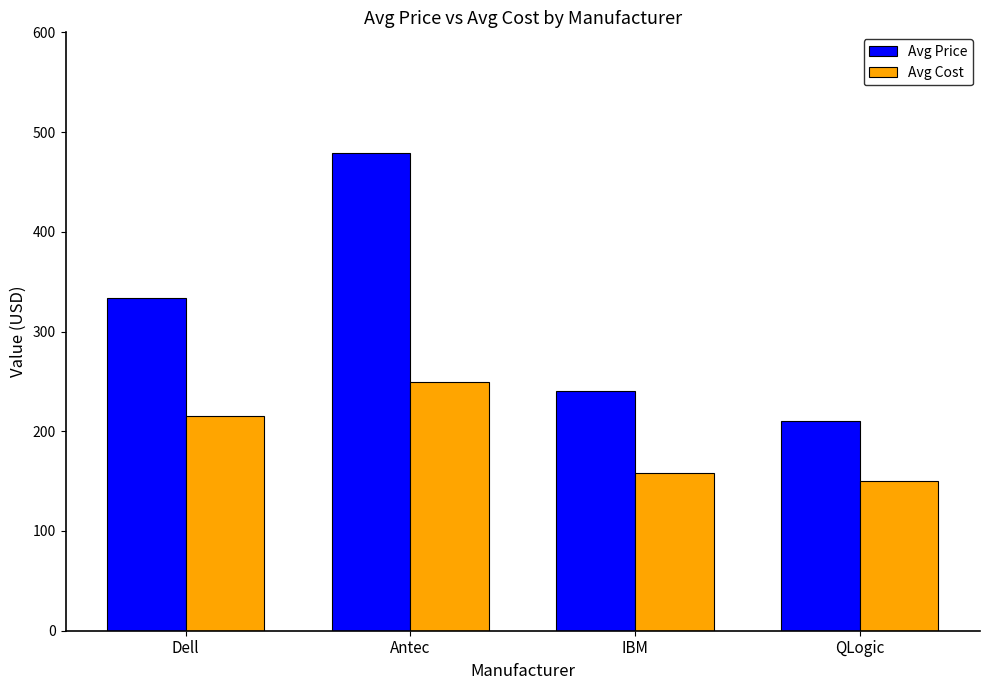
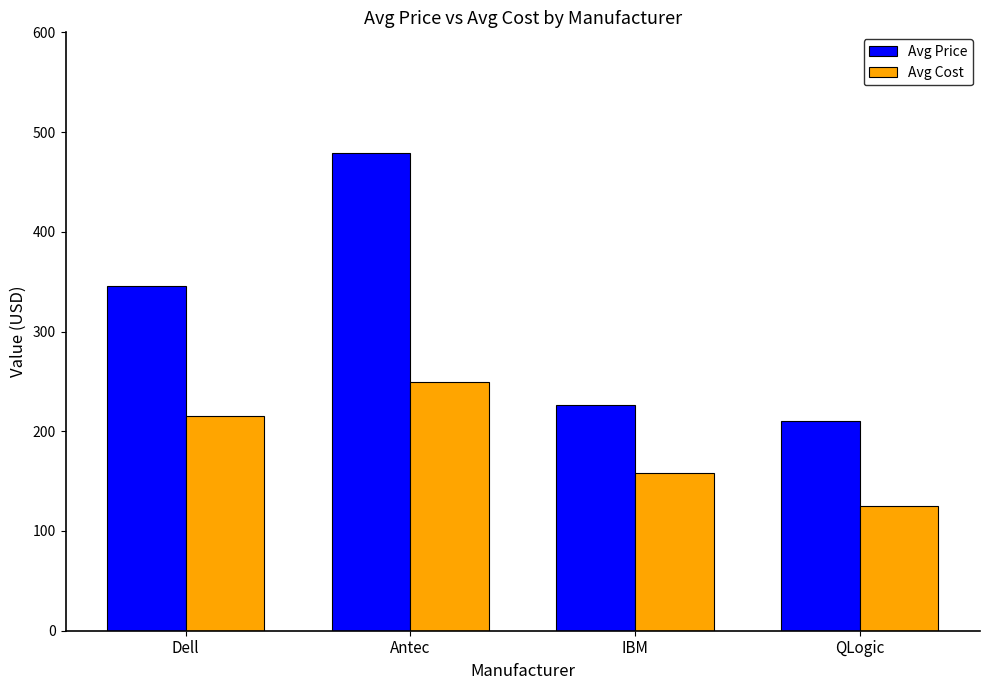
  {
    "Avg Price": {
-     "Dell": 330,
+     "Dell": 350,
      "Antec": 480,
-     "IBM": 240,
+     "IBM": 230,
      "QLogic": 210
    },
    "Avg Cost": {
      "Dell": 210,
      "Antec": 250,
      "IBM": 160,
-     "QLogic": 150
+     "QLogic": 120
    }
  }
